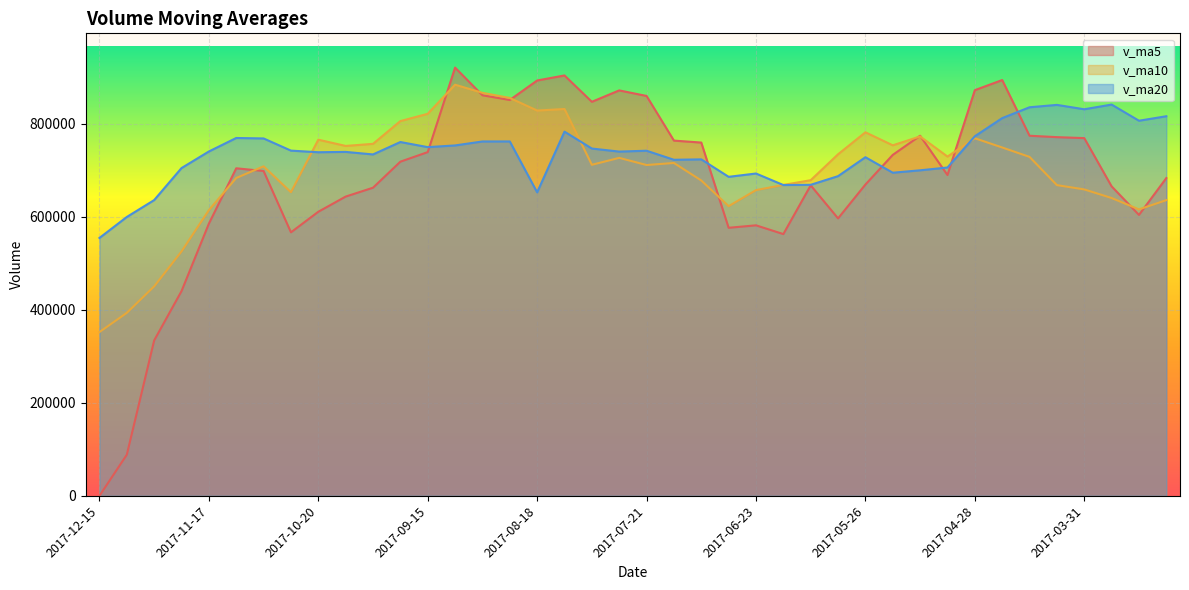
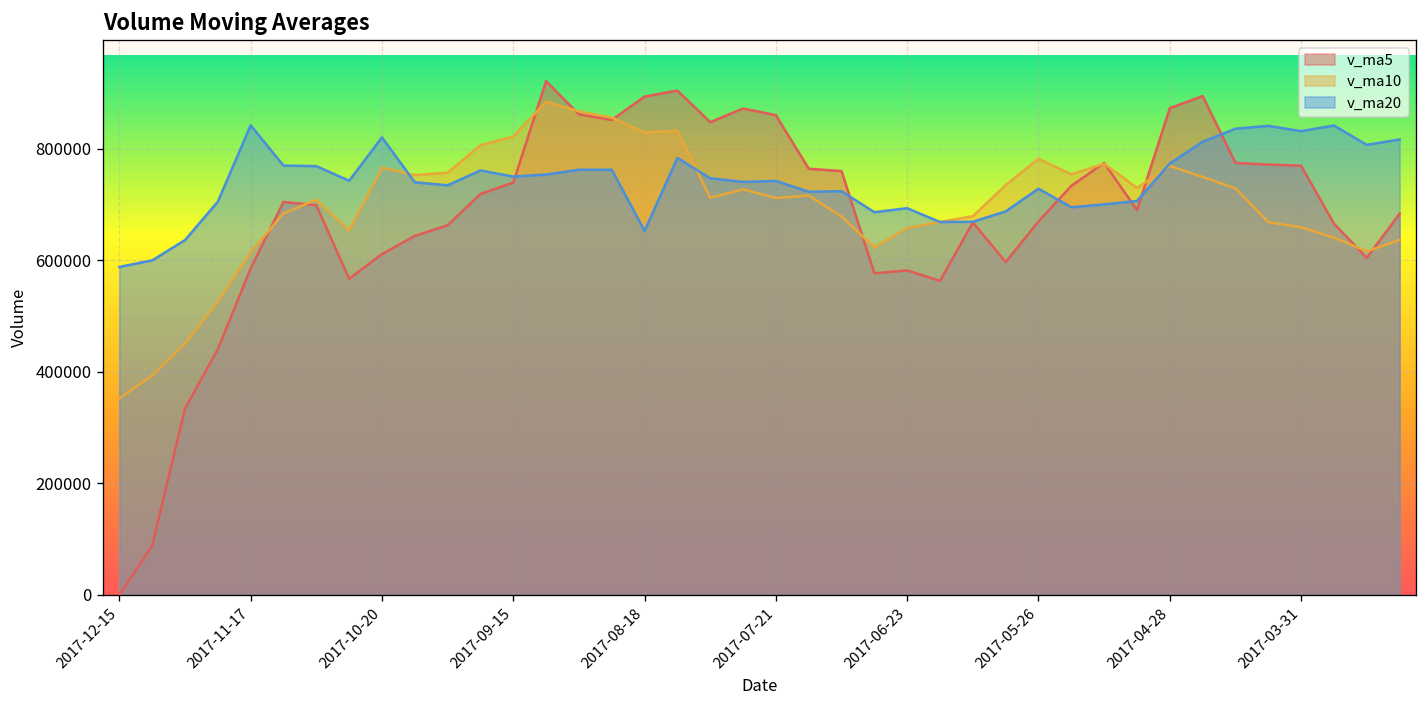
  {
    "v_ma20": {
-     "2017-12-15": 550000,
-     "2017-11-17": 740000,
-     "2017-10-20": 740000,
+     "2017-12-15": 590000,
+     "2017-11-17": 840000,
+     "2017-10-20": 820000,
      "2017-09-15": 750000,
      "2017-08-18": 650000,
      "2017-07-21": 740000,
      "2017-06-23": 690000,
      "2017-05-26": 730000,
      "2017-03-31": 830000
    }
  }
